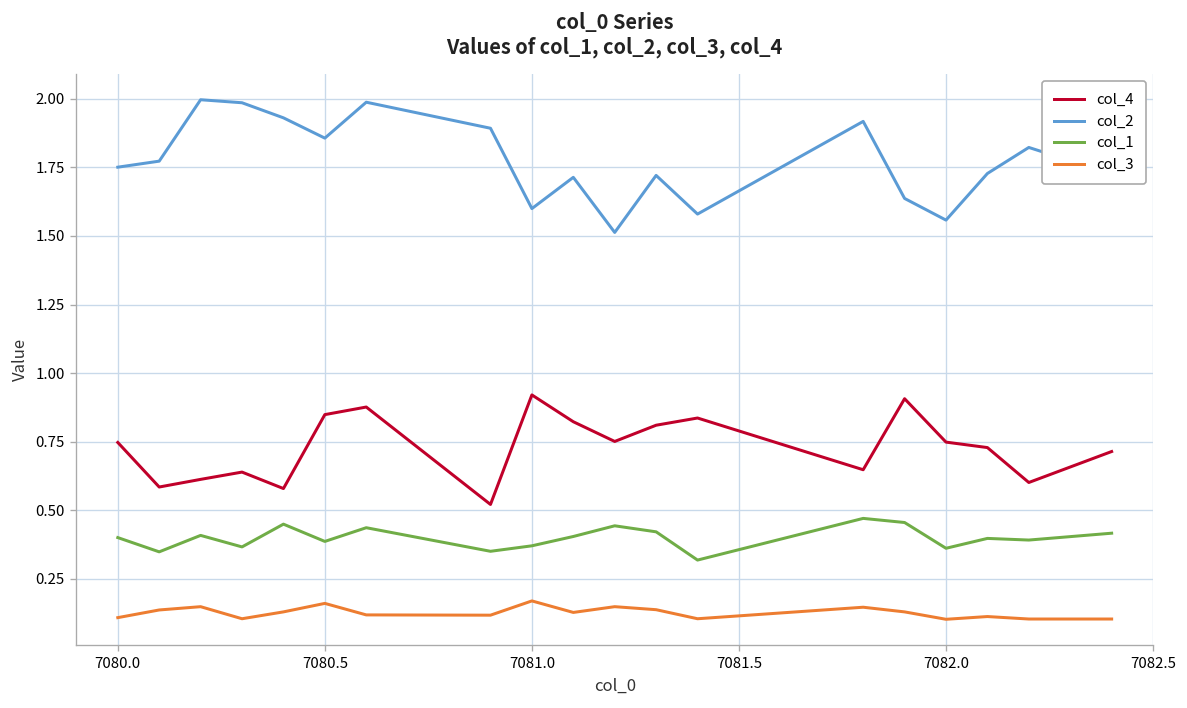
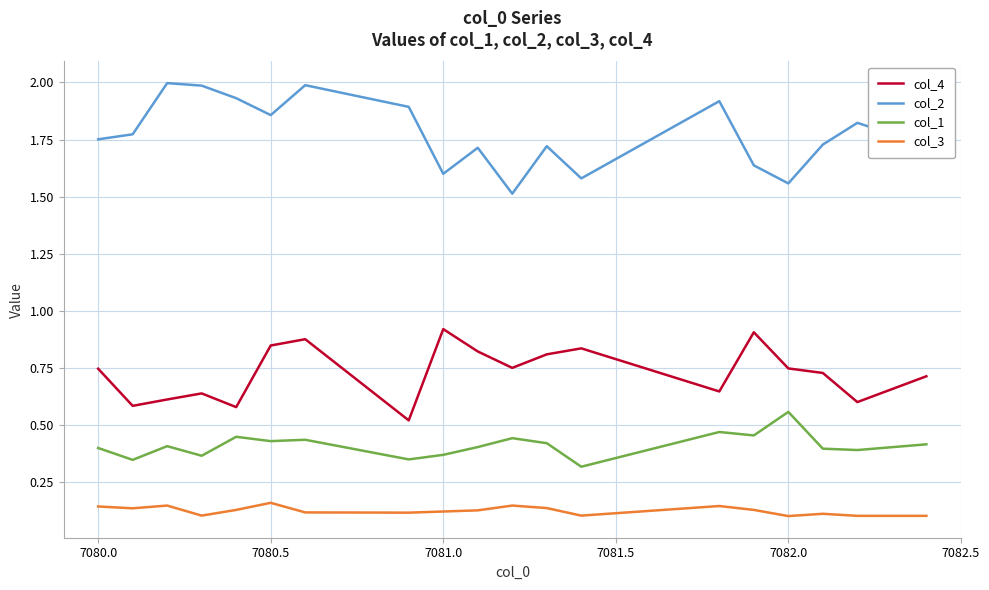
  {
    "col_4": {
      "7080.0": 0.75,
      "7080.5": 0.85,
      "7081.0": 0.92,
      "7082.0": 0.75
    },
    "col_2": {
      "7080.0": 1.75,
      "7080.5": 1.86,
      "7081.0": 1.60,
      "7082.0": 1.56
    },
    "col_1": {
      "7080.0": 0.40,
-     "7080.5": 0.39,
+     "7080.5": 0.43,
      "7081.0": 0.37,
-     "7082.0": 0.36
+     "7082.0": 0.56
    },
    "col_3": {
-     "7080.0": 0.11,
+     "7080.0": 0.14,
      "7080.5": 0.16,
-     "7081.0": 0.17,
+     "7081.0": 0.12,
      "7082.0": 0.10
    }
  }
